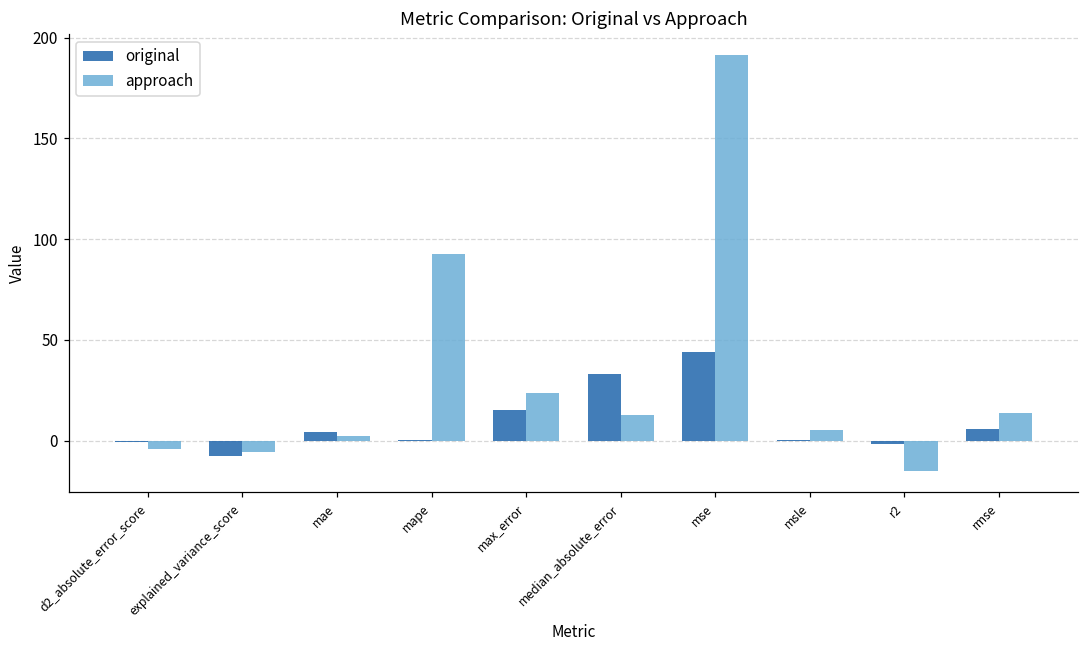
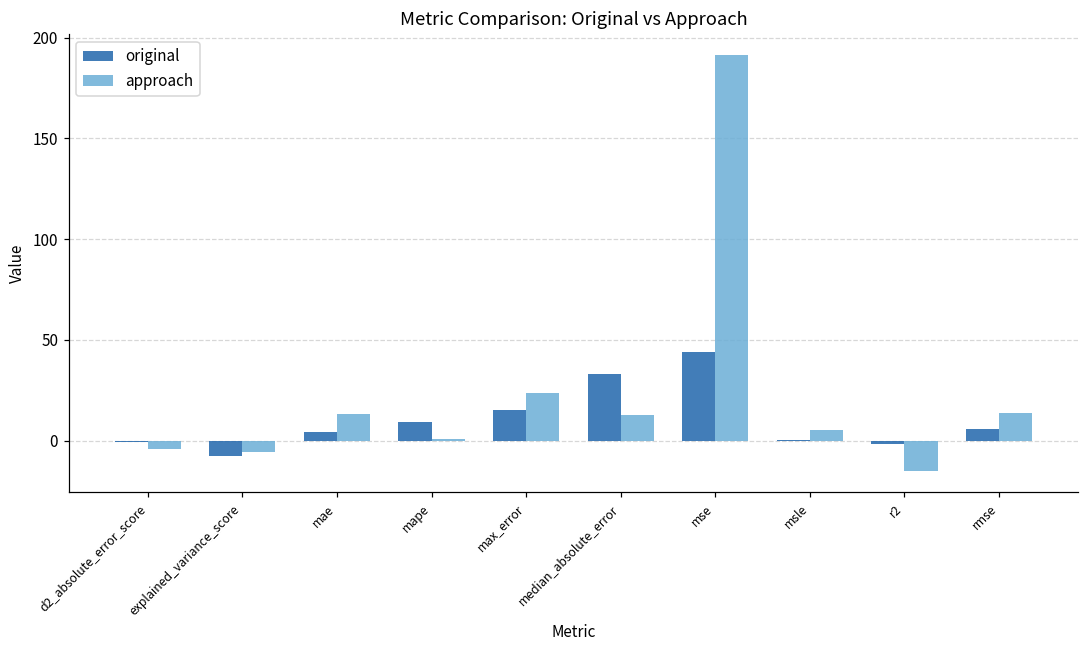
  {
    "original": {
      "explained_variance_score": -8,
      "mae": 4,
-     "mape": 0,
+     "mape": 9,
      "max_error": 15,
      "median_absolute_error": 33,
      "mse": 44,
      "r2": -2,
      "rmse": 6
    },
    "approach": {
      "d2_absolute_error_score": -4,
      "explained_variance_score": -5,
-     "mae": 2,
-     "mape": 93,
+     "mae": 13,
+     "mape": 1,
      "max_error": 24,
      "median_absolute_error": 13,
      "mse": 191,
      "msle": 5,
      "r2": -15,
      "rmse": 14
    }
  }
